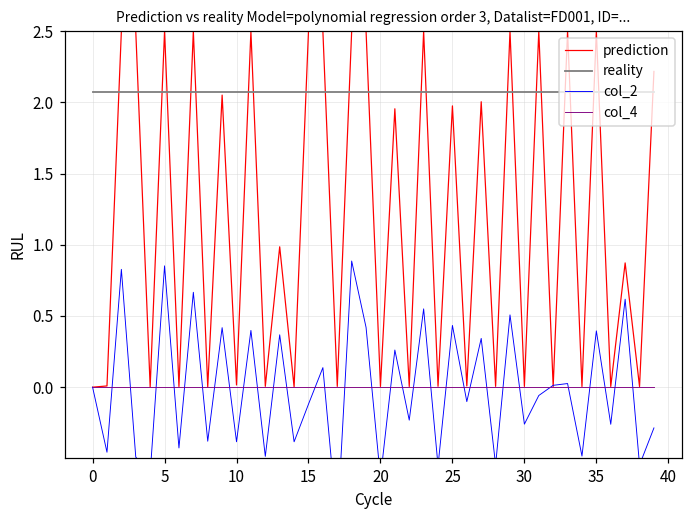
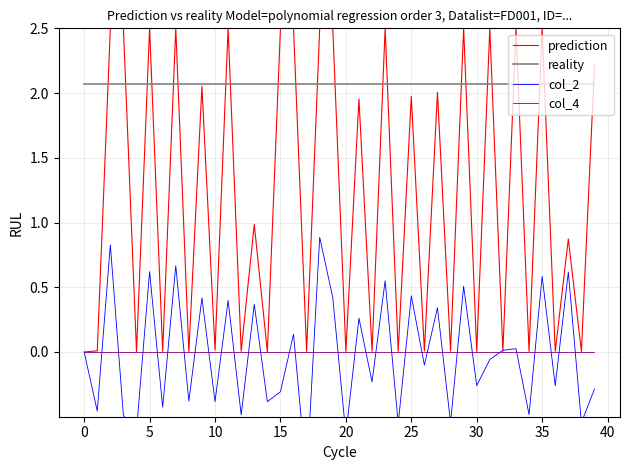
  {
    "prediction": {
      "5": 2.50,
      "15": 2.50,
      "25": 1.98,
      "35": 2.50
    },
    "reality": {
      "0": 2.07,
      "5": 2.07,
      "10": 2.07,
      "15": 2.07,
      "20": 2.07,
      "25": 2.07,
      "30": 2.07
    },
    "col_2": {
-     "5": 0.85,
+     "5": 0.62,
      "10": -0.38,
-     "15": -0.12,
+     "15": -0.31,
      "25": 0.43,
      "30": -0.26,
-     "35": 0.40
+     "35": 0.58
    },
    "col_4": {
      "5": 0.00,
      "15": 0.00,
      "25": 0.00,
      "35": 0.00
    }
  }
